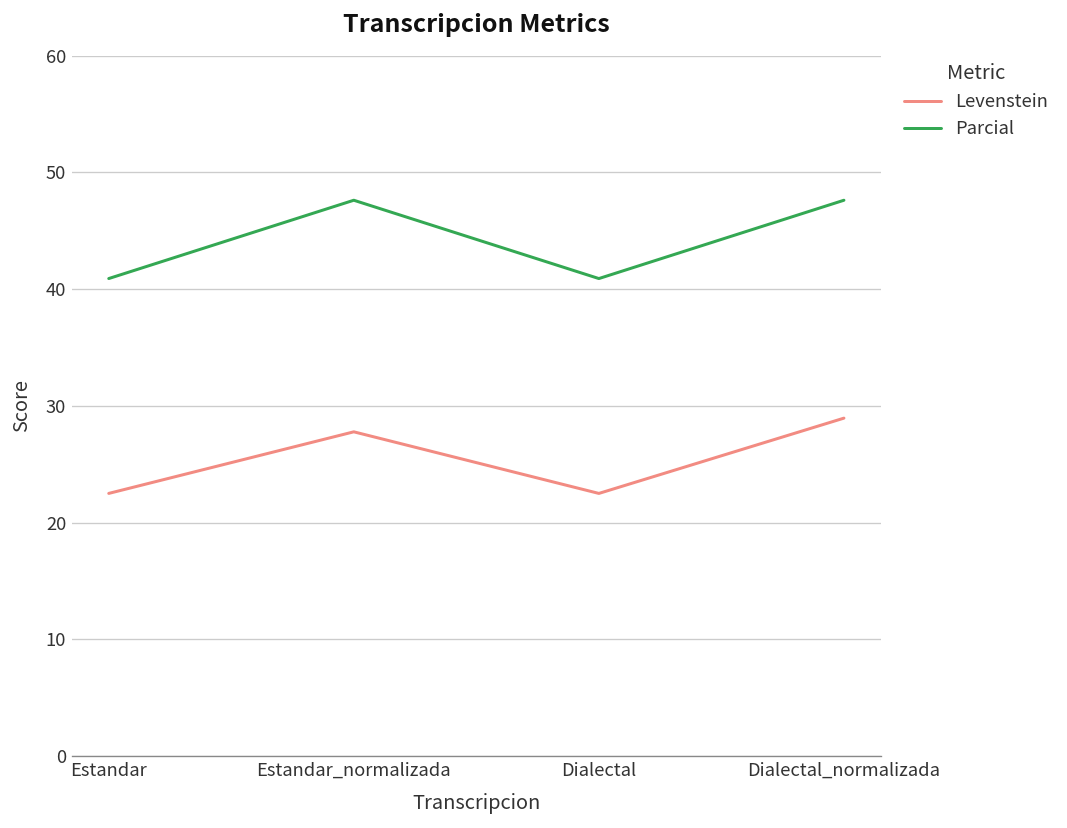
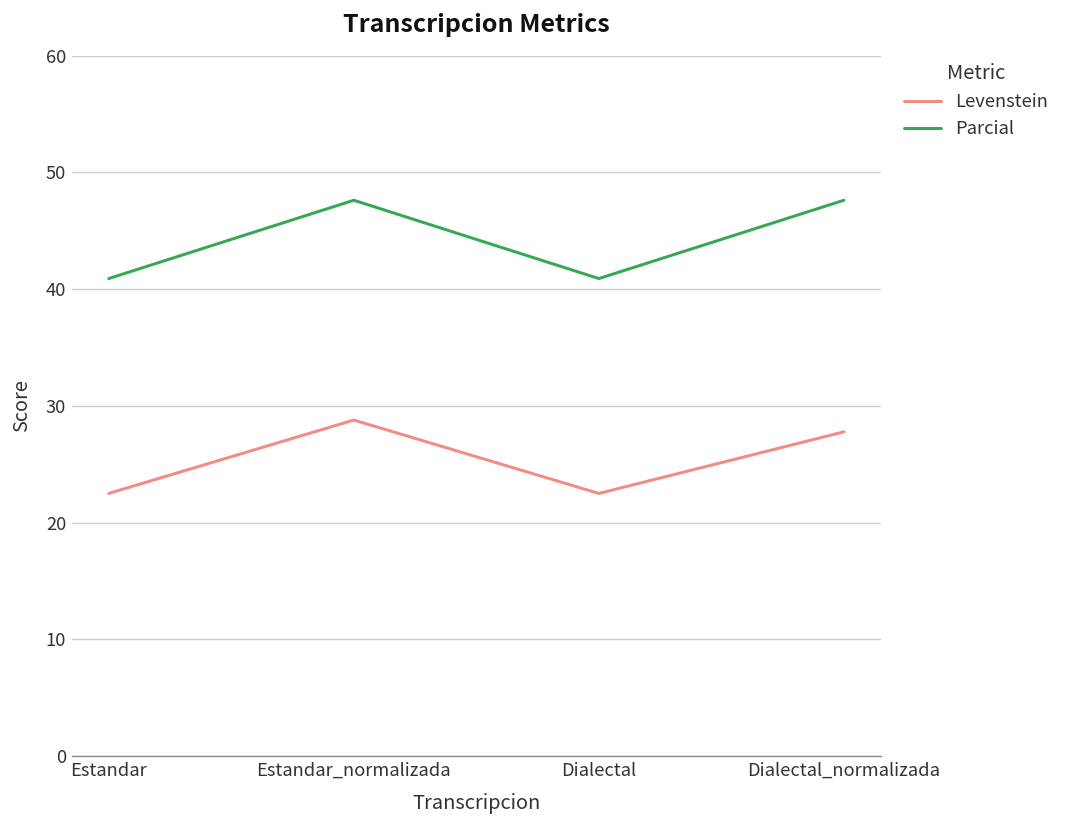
  {
    "Levenstein": {
      "Estandar": 22,
-     "Estandar_normalizada": 28,
+     "Estandar_normalizada": 29,
      "Dialectal": 22,
-     "Dialectal_normalizada": 29
+     "Dialectal_normalizada": 28
    },
    "Parcial": {
      "Estandar": 41,
      "Estandar_normalizada": 48,
      "Dialectal": 41,
      "Dialectal_normalizada": 48
    }
  }
